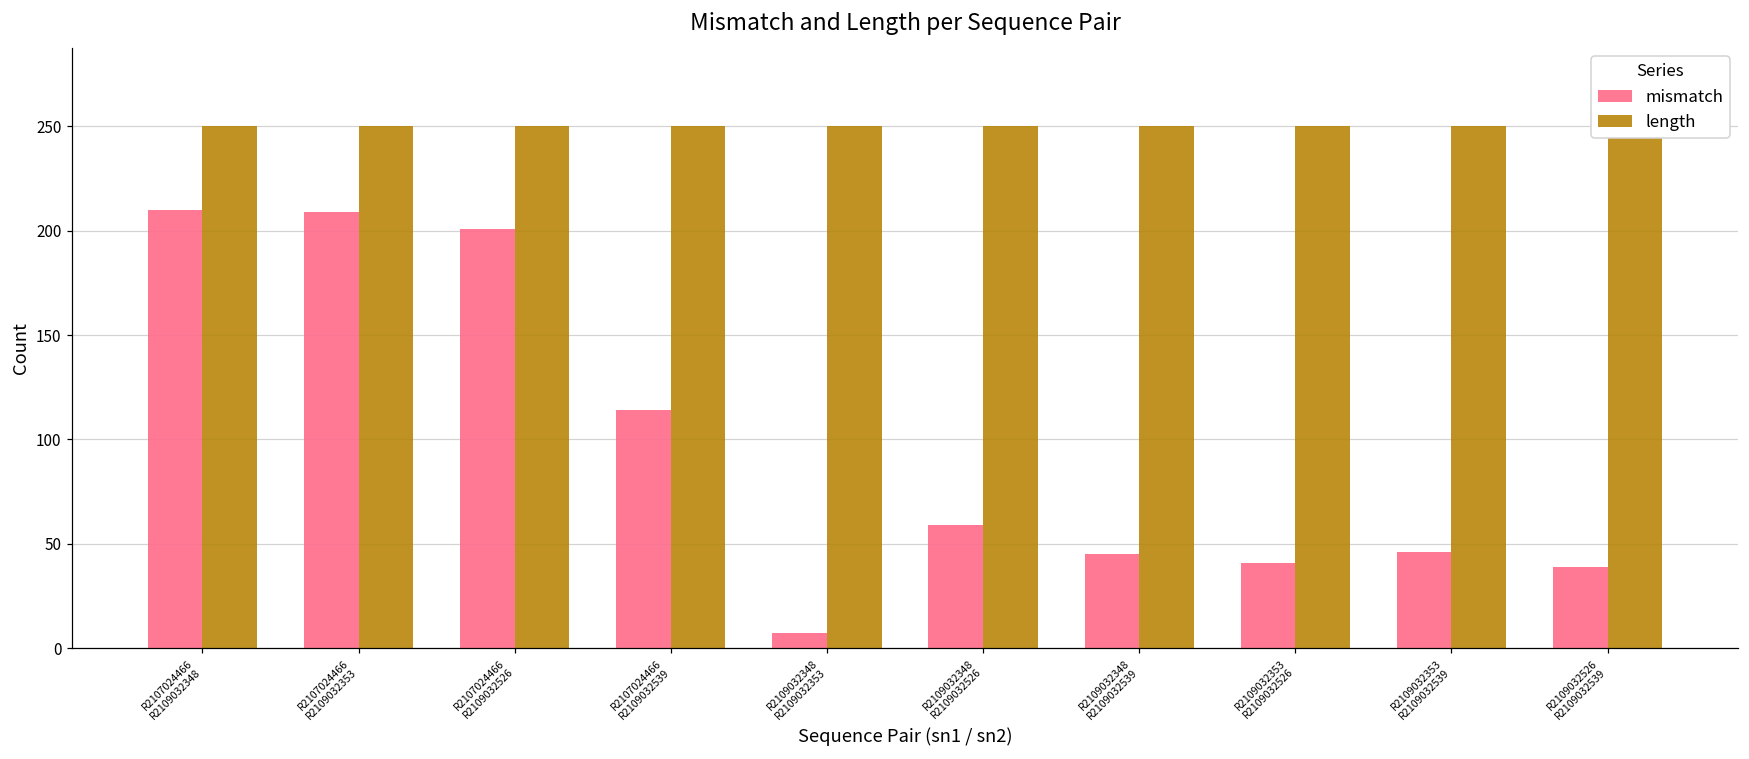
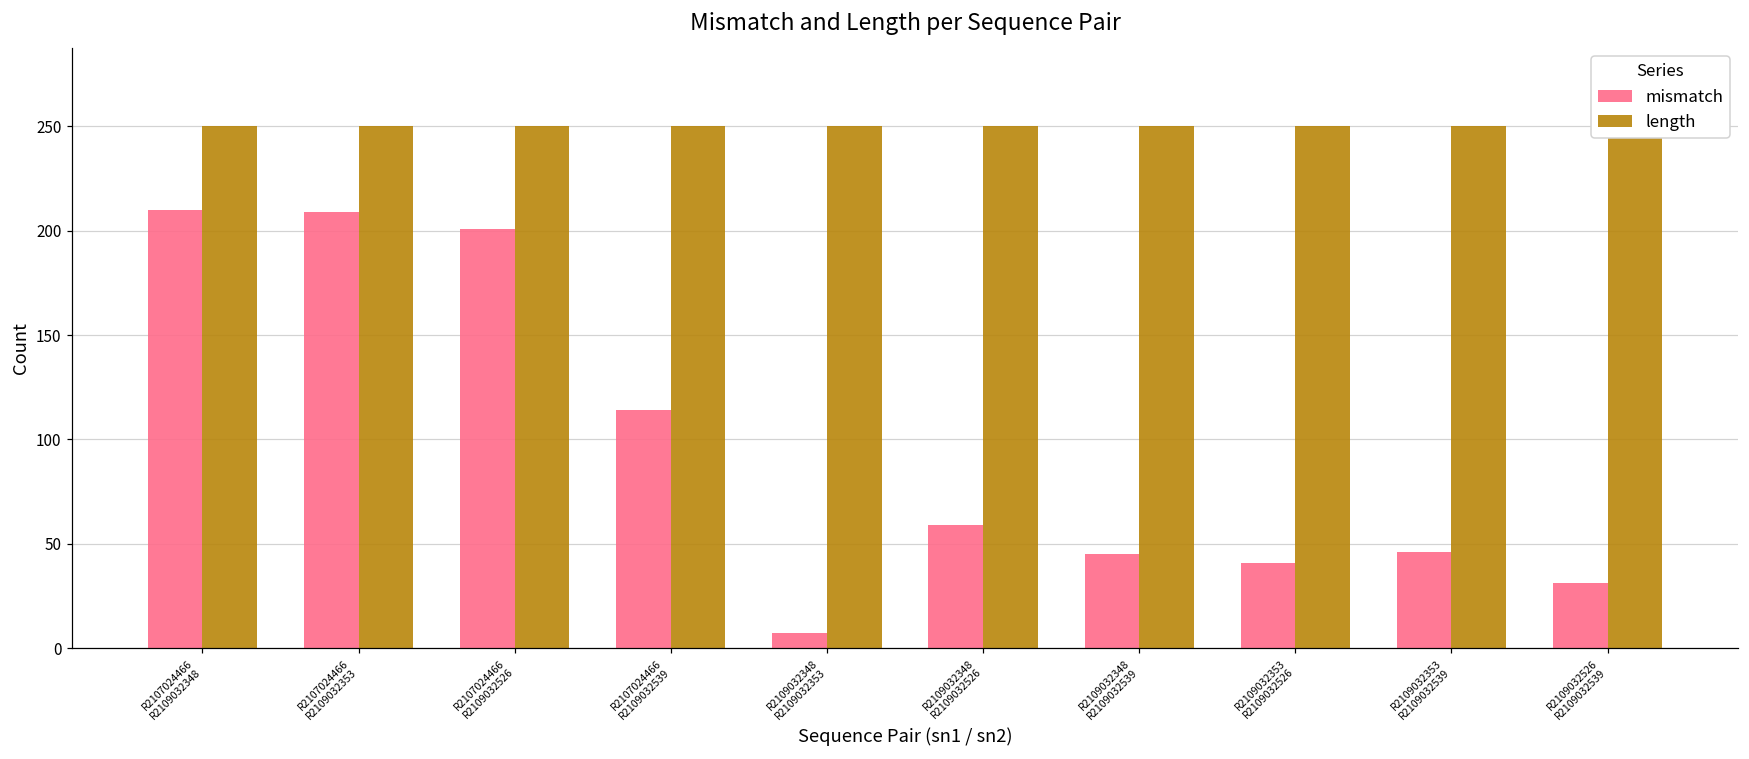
  {
    "mismatch": {
      "R2107024466 R2109032348": 210,
      "R2107024466 R2109032353": 209,
      "R2107024466 R2109032526": 201,
      "R2107024466 R2109032539": 114,
      "R2109032348 R2109032353": 7,
      "R2109032348 R2109032526": 59,
      "R2109032348 R2109032539": 45,
      "R2109032353 R2109032526": 41,
      "R2109032353 R2109032539": 46,
-     "R2109032526 R2109032539": 39
+     "R2109032526 R2109032539": 31
    },
    "length": {
      "R2107024466 R2109032348": 250,
      "R2107024466 R2109032353": 250,
      "R2107024466 R2109032526": 250,
      "R2107024466 R2109032539": 250,
      "R2109032348 R2109032353": 250,
      "R2109032348 R2109032526": 250,
      "R2109032348 R2109032539": 250,
      "R2109032353 R2109032526": 250,
      "R2109032353 R2109032539": 250
    }
  }
